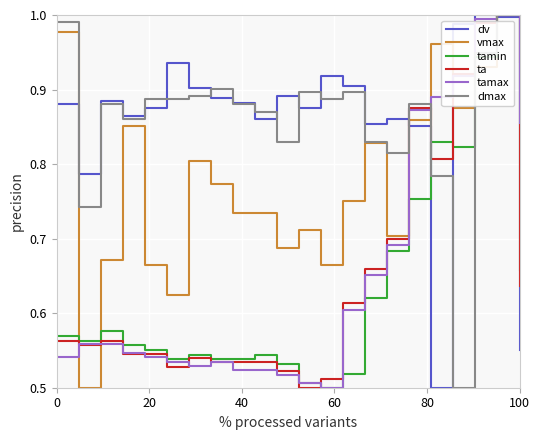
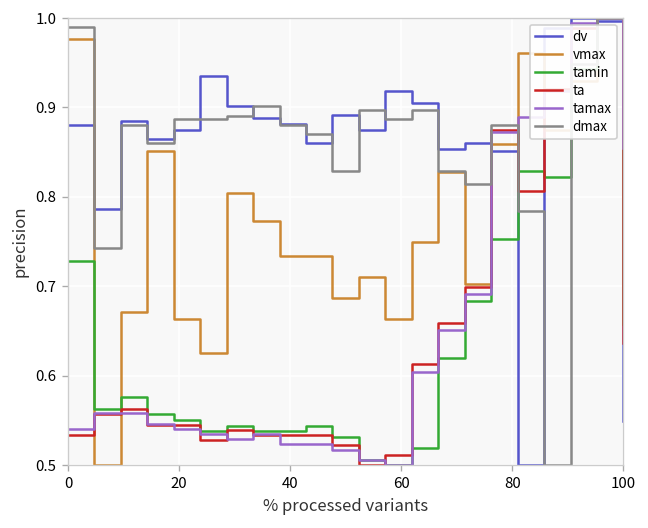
  {
    "dv": {
      "0": 0.88,
      "100": 0.55
    },
    "vmax": {
      "0": 0.98,
      "100": 0.94
    },
    "tamin": {
-     "0": 0.57,
+     "0": 0.73,
      "100": 0.66
    },
    "ta": {
-     "0": 0.56,
+     "0": 0.53,
      "100": 0.64
    },
    "tamax": {
      "0": 0.54,
      "100": 0.85
    },
    "dmax": {
      "0": 0.99,
      "100": 1.00
    }
  }
